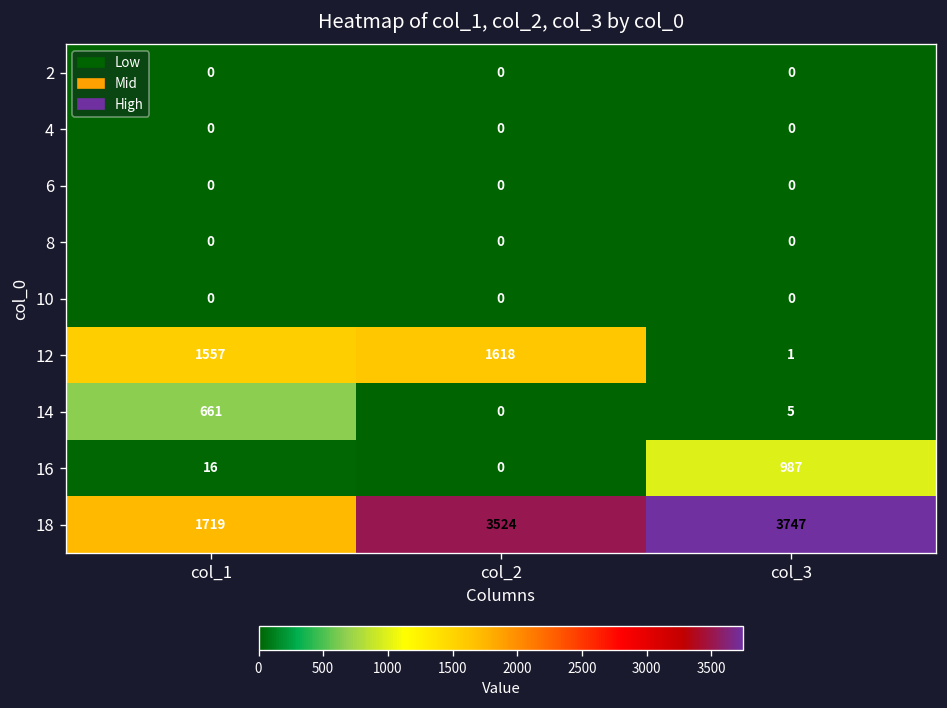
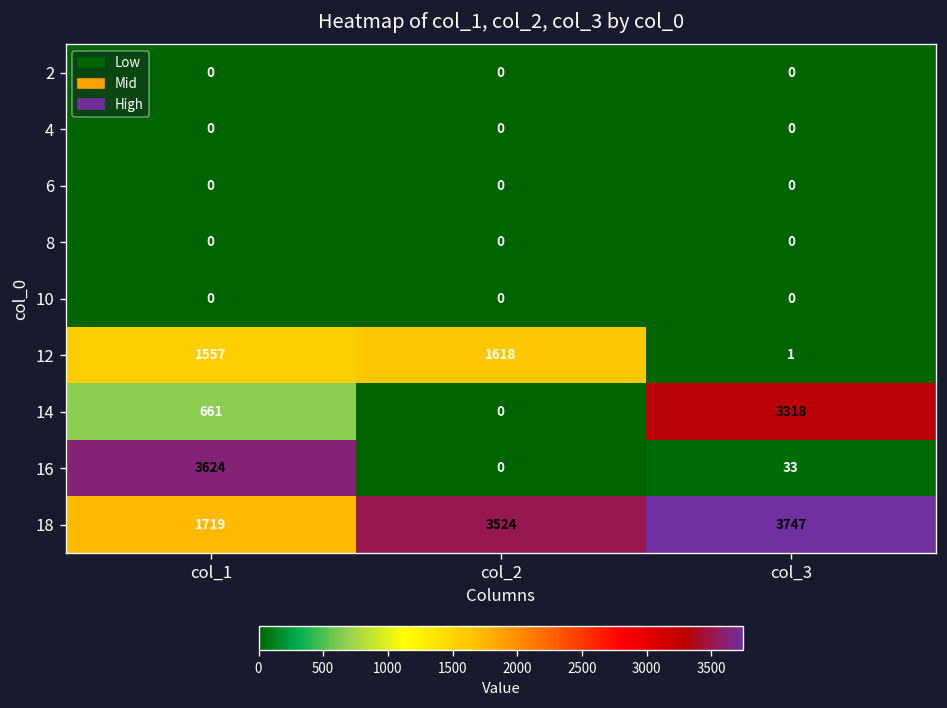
  {
    "2": {
      "col_1": 0,
      "col_2": 0,
      "col_3": 0
    },
    "4": {
      "col_1": 0,
      "col_2": 0,
      "col_3": 0
    },
    "6": {
      "col_1": 0,
      "col_2": 0,
      "col_3": 0
    },
    "8": {
      "col_1": 0,
      "col_2": 0,
      "col_3": 0
    },
    "10": {
      "col_1": 0,
      "col_2": 0,
      "col_3": 0
    },
    "12": {
      "col_1": 1557,
      "col_2": 1618,
      "col_3": 1
    },
    "14": {
      "col_1": 661,
      "col_2": 0,
-     "col_3": 5
+     "col_3": 3318
    },
    "16": {
-     "col_1": 16,
+     "col_1": 3624,
      "col_2": 0,
-     "col_3": 987
+     "col_3": 33
    },
    "18": {
      "col_1": 1719,
      "col_2": 3524,
      "col_3": 3747
    }
  }
